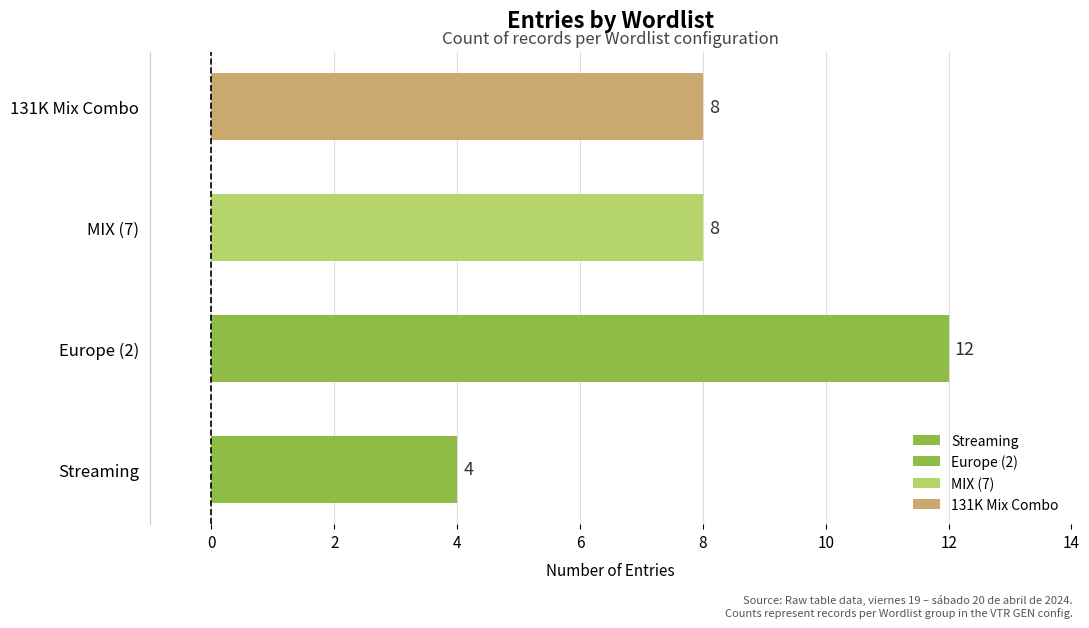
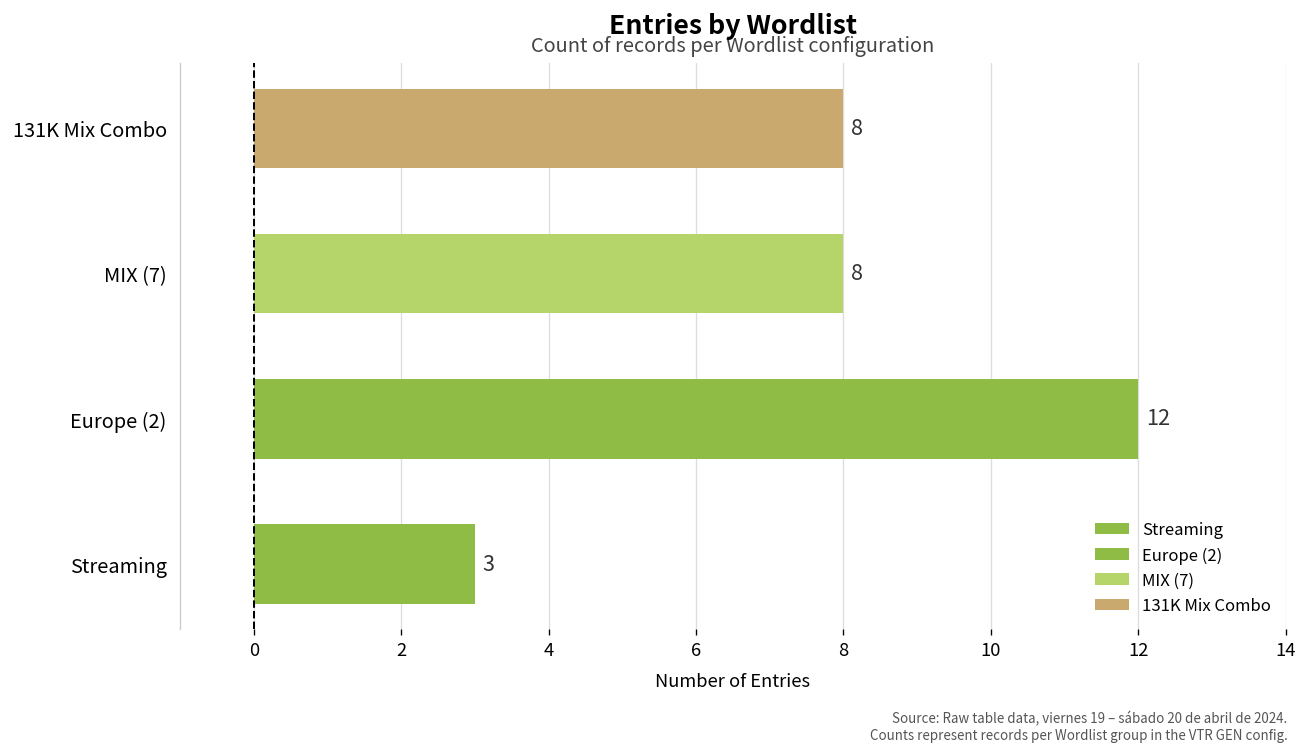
  {
    "131K Mix Combo": 8,
    "MIX (7)": 8,
    "Europe (2)": 12,
-   "Streaming": 4
+   "Streaming": 3
  }
